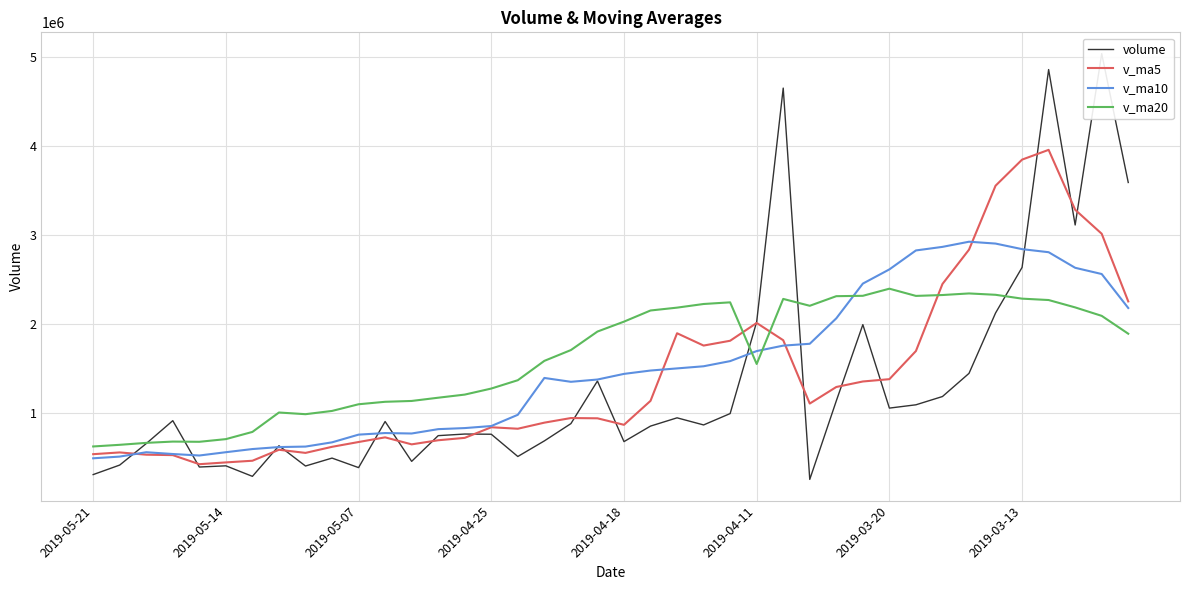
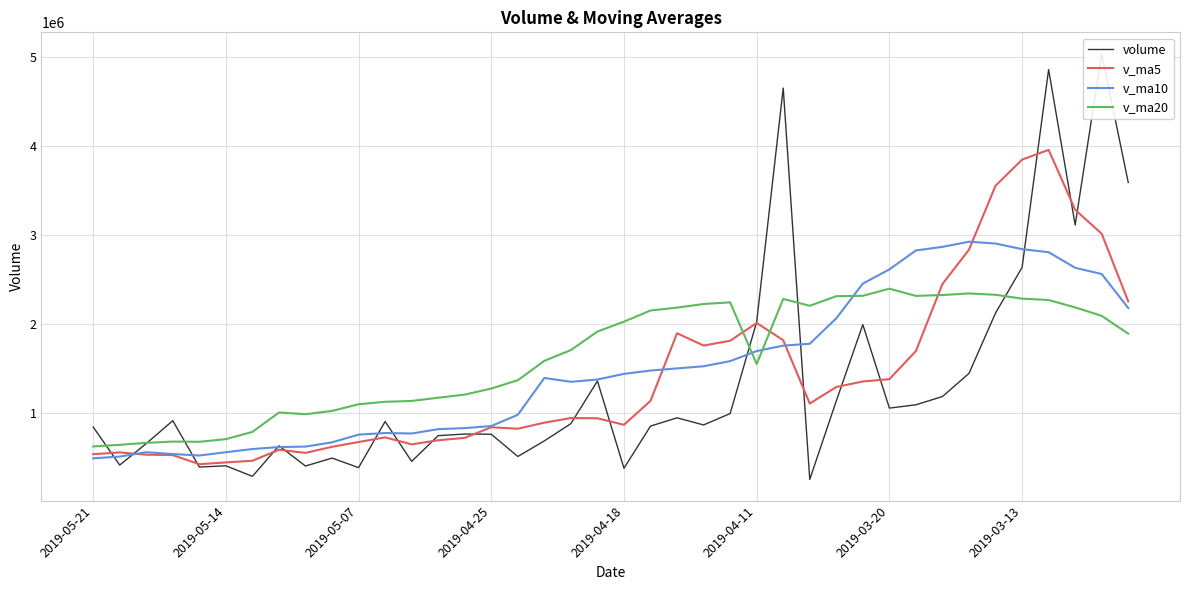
  {
    "volume": {
-     "2019-05-21": 300000,
+     "2019-05-21": 800000,
      "2019-05-14": 400000,
      "2019-05-07": 400000,
      "2019-04-25": 800000,
-     "2019-04-18": 700000,
+     "2019-04-18": 400000,
      "2019-03-20": 1100000,
      "2019-03-13": 2600000
    },
    "v_ma5": {
      "2019-05-21": 500000,
      "2019-05-14": 400000,
      "2019-05-07": 700000,
      "2019-04-18": 900000,
      "2019-03-20": 1400000,
      "2019-03-13": 3800000
    },
    "v_ma10": {
      "2019-05-21": 500000,
      "2019-05-14": 600000,
      "2019-05-07": 800000,
      "2019-04-18": 1400000,
      "2019-04-11": 1700000,
      "2019-03-20": 2600000,
      "2019-03-13": 2800000
    },
    "v_ma20": {
      "2019-05-21": 600000,
      "2019-05-14": 700000,
      "2019-05-07": 1100000,
      "2019-04-25": 1300000,
      "2019-04-18": 2000000,
      "2019-04-11": 1600000,
      "2019-03-20": 2400000,
      "2019-03-13": 2300000
    }
  }
